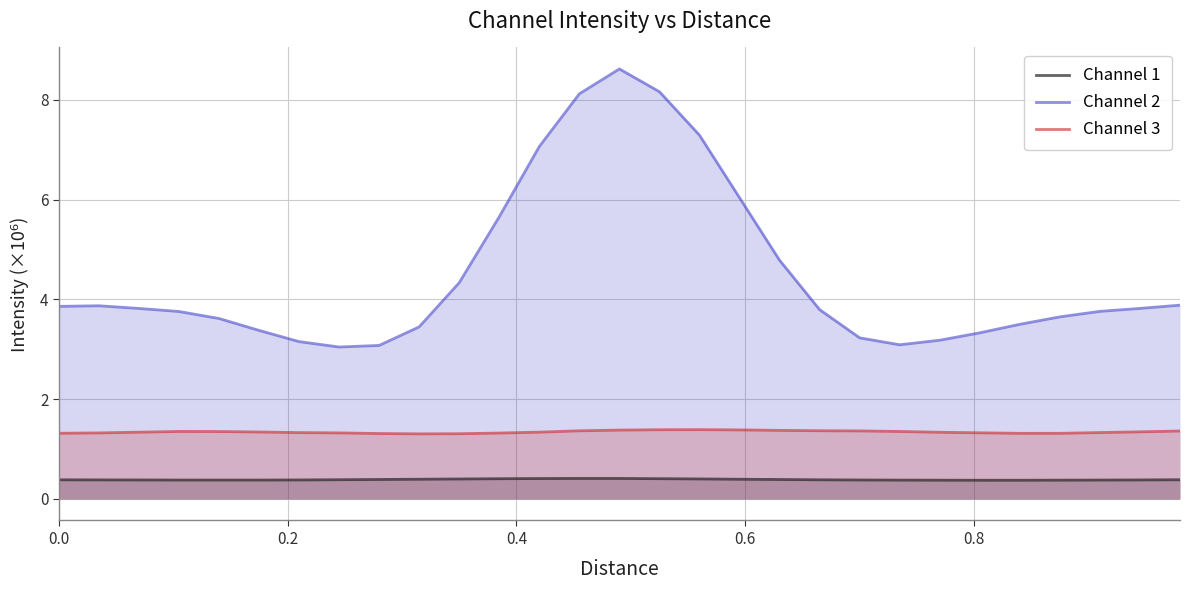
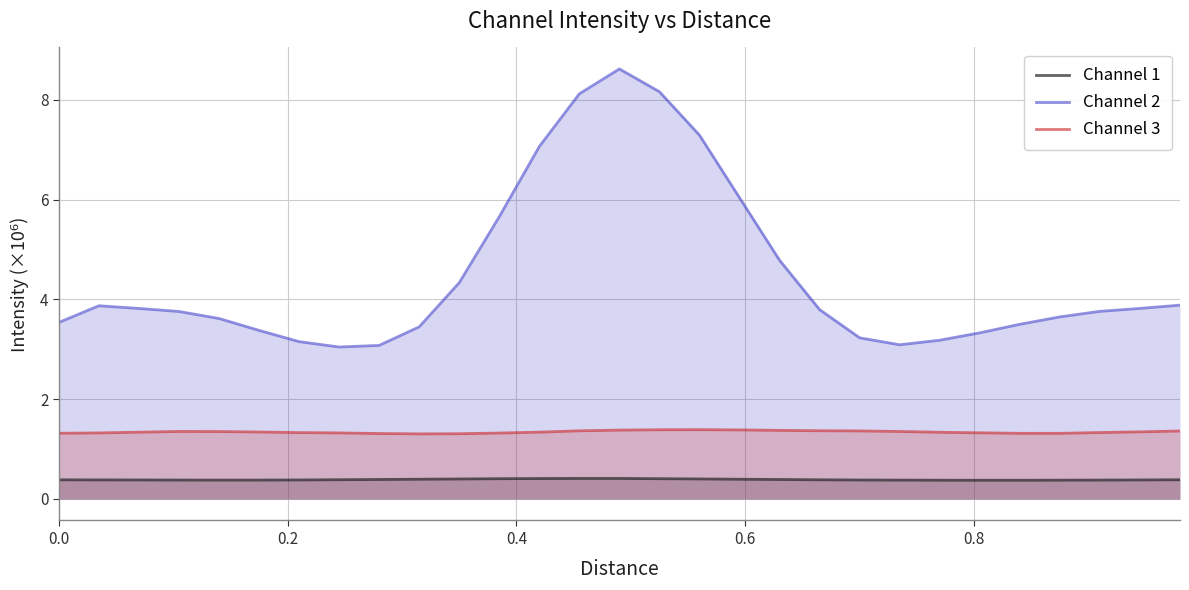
  {
    "Channel 1": {
      "0.0": 0.4
    },
    "Channel 2": {
-     "0.0": 3.9
+     "0.0": 3.5
    },
    "Channel 3": {
      "0.0": 1.3
    }
  }
